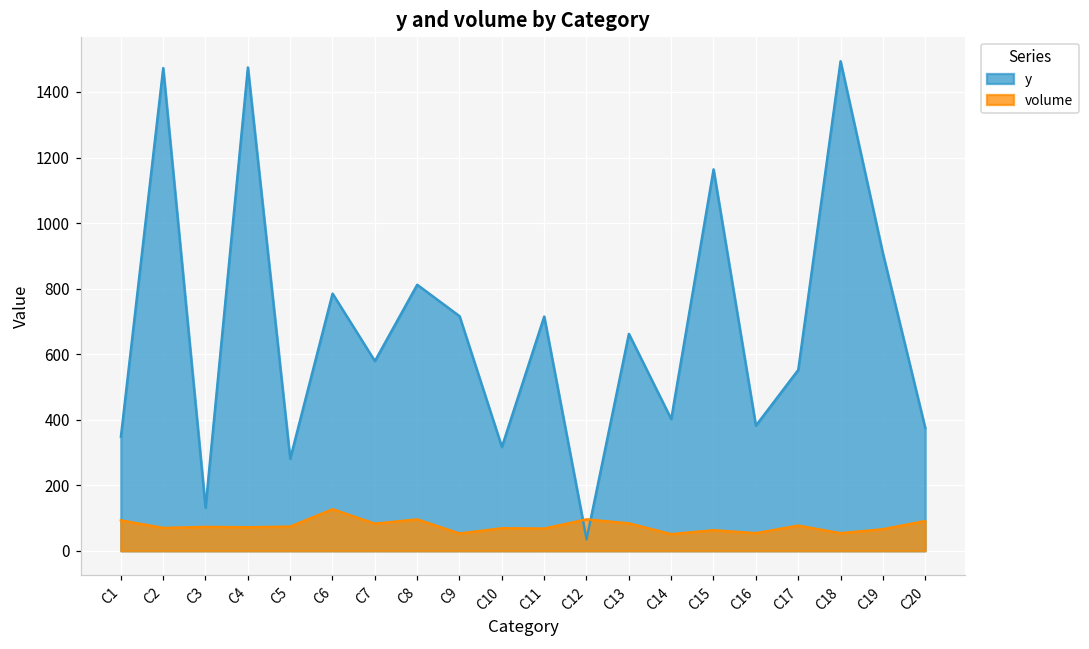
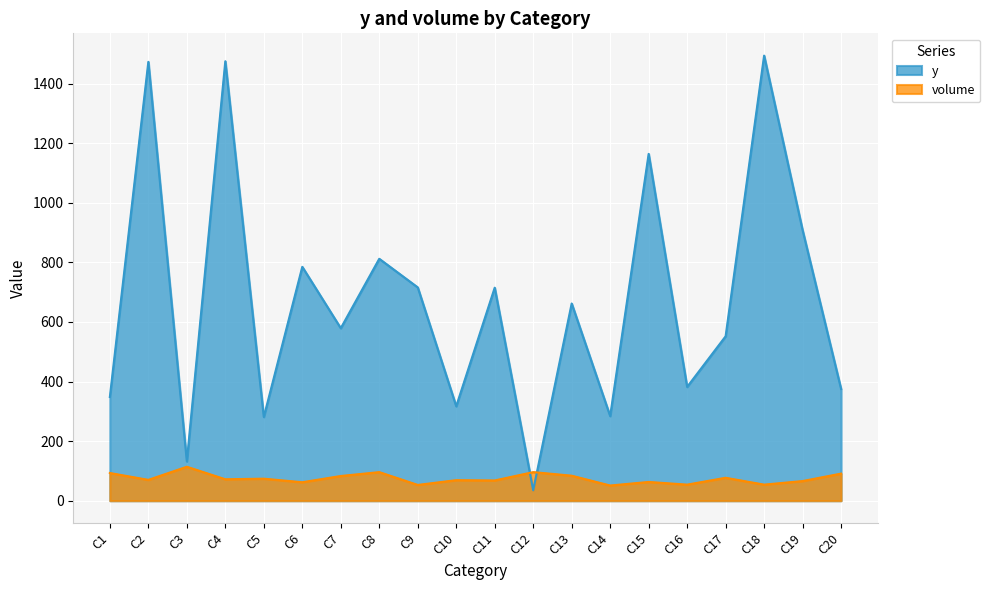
  {
    "y": {
      "C1": 350,
      "C2": 1470,
      "C3": 130,
      "C4": 1480,
      "C5": 280,
      "C6": 790,
      "C7": 580,
      "C8": 810,
      "C9": 720,
      "C10": 320,
      "C11": 720,
      "C12": 40,
      "C13": 660,
-     "C14": 400,
+     "C14": 280,
      "C15": 1160,
      "C16": 380,
      "C17": 550,
      "C18": 1490,
      "C19": 910,
      "C20": 380
    },
    "volume": {
      "C1": 90,
      "C2": 70,
-     "C3": 70,
+     "C3": 110,
      "C4": 70,
      "C5": 70,
-     "C6": 130,
+     "C6": 60,
      "C7": 80,
      "C8": 100,
      "C9": 50,
      "C10": 70,
      "C11": 70,
      "C12": 100,
      "C13": 80,
      "C14": 50,
      "C15": 60,
      "C16": 50,
      "C17": 80,
      "C18": 50,
      "C19": 70,
      "C20": 90
    }
  }
